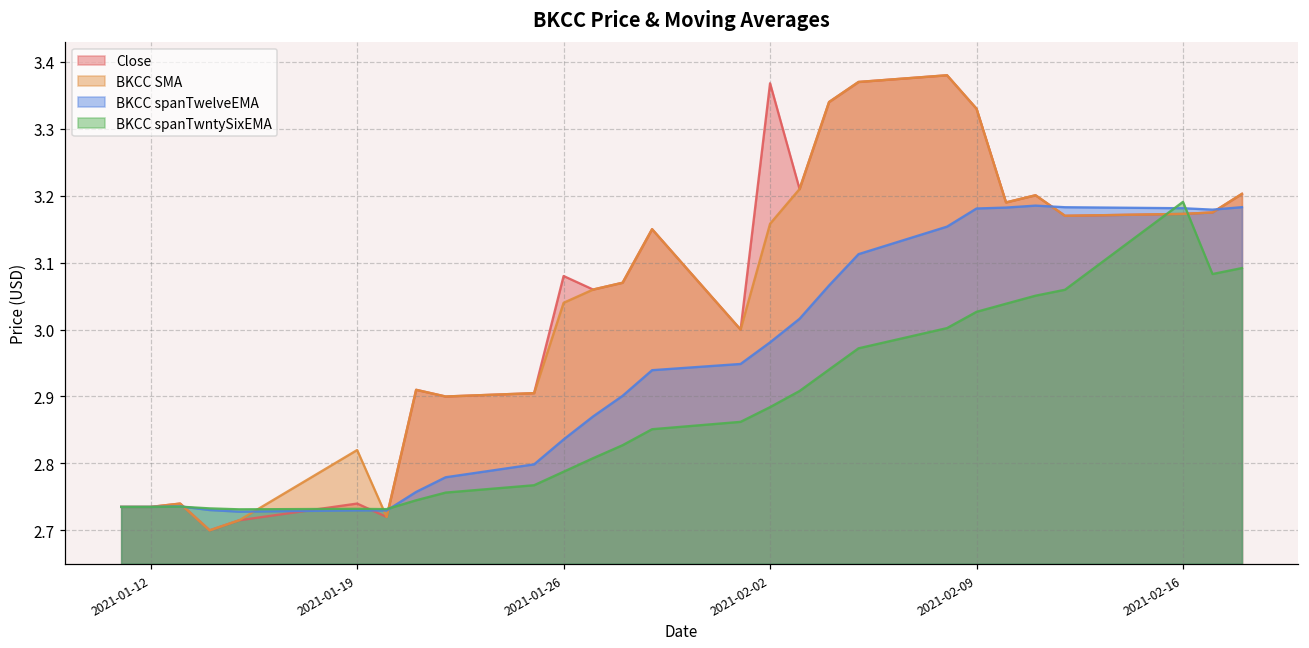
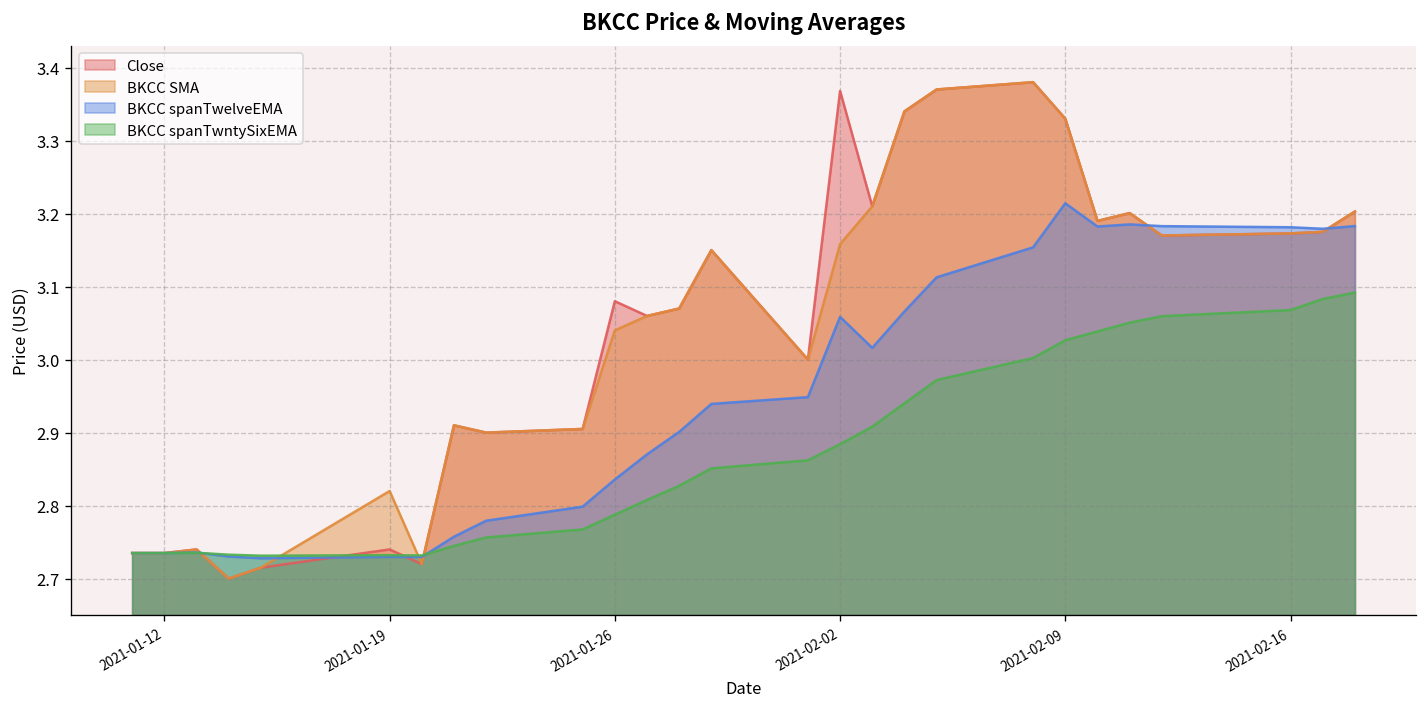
  {
    "BKCC spanTwelveEMA": {
      "2021-01-26": 2.84,
-     "2021-02-02": 2.98,
-     "2021-02-09": 3.18,
+     "2021-02-02": 3.06,
+     "2021-02-09": 3.21,
      "2021-02-16": 3.18
    },
    "BKCC spanTwntySixEMA": {
      "2021-01-26": 2.79,
      "2021-02-02": 2.88,
      "2021-02-09": 3.03,
-     "2021-02-16": 3.19
+     "2021-02-16": 3.07
    }
  }
